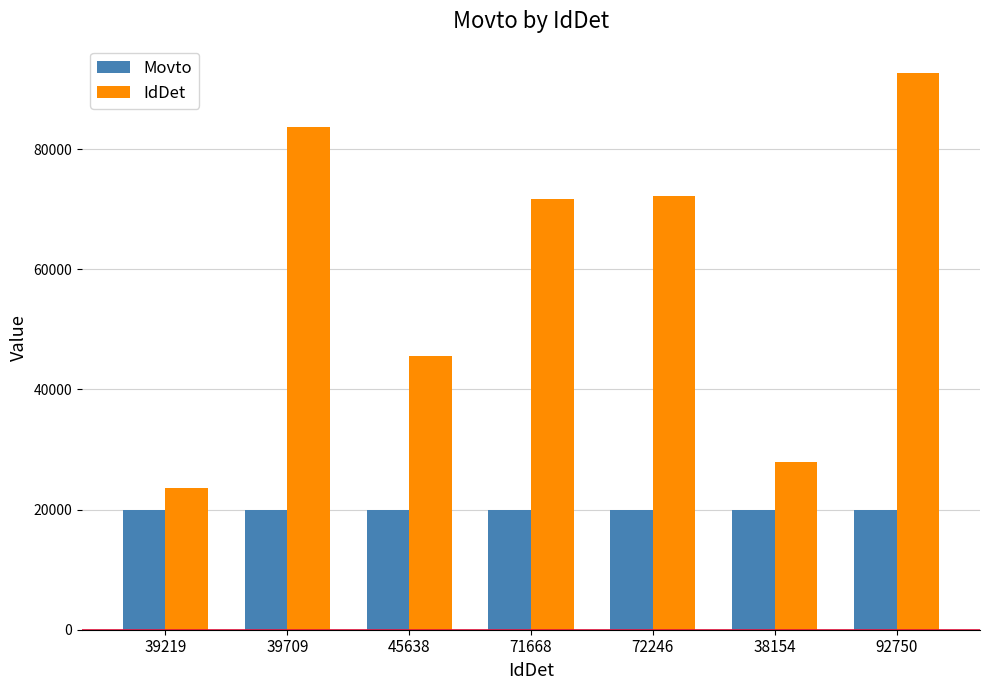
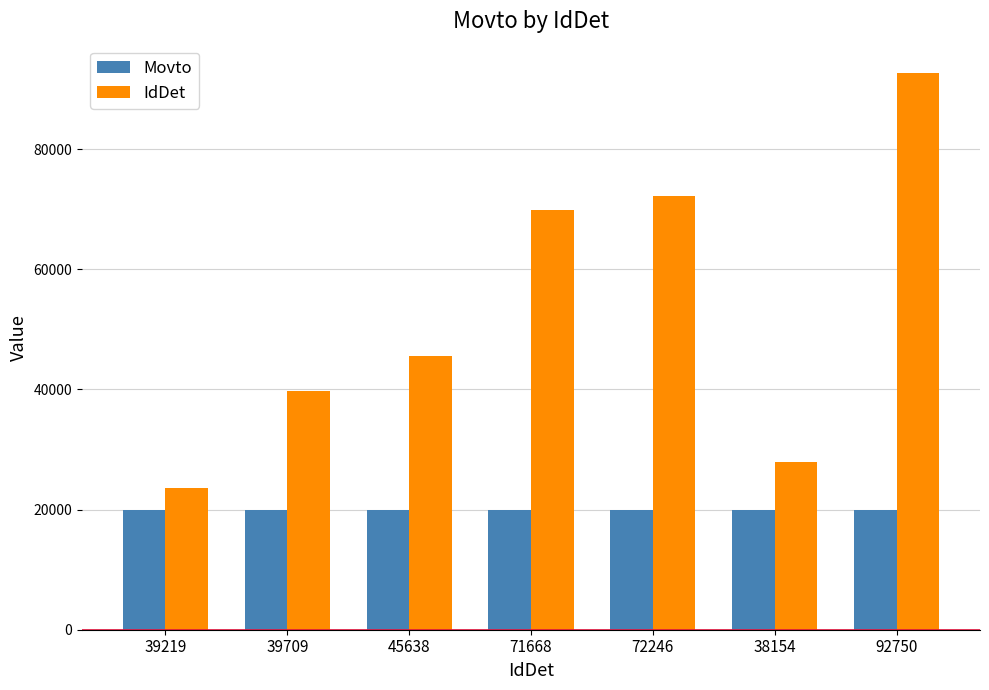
  {
    "Movto": {
      "39219": 20000,
      "39709": 20000,
      "45638": 20000,
      "71668": 20000,
      "72246": 20000,
      "38154": 20000,
      "92750": 20000
    },
    "IdDet": {
      "39219": 24000,
-     "39709": 84000,
+     "39709": 40000,
      "45638": 46000,
-     "71668": 72000,
+     "71668": 70000,
      "72246": 72000,
      "38154": 28000,
      "92750": 93000
    }
  }
